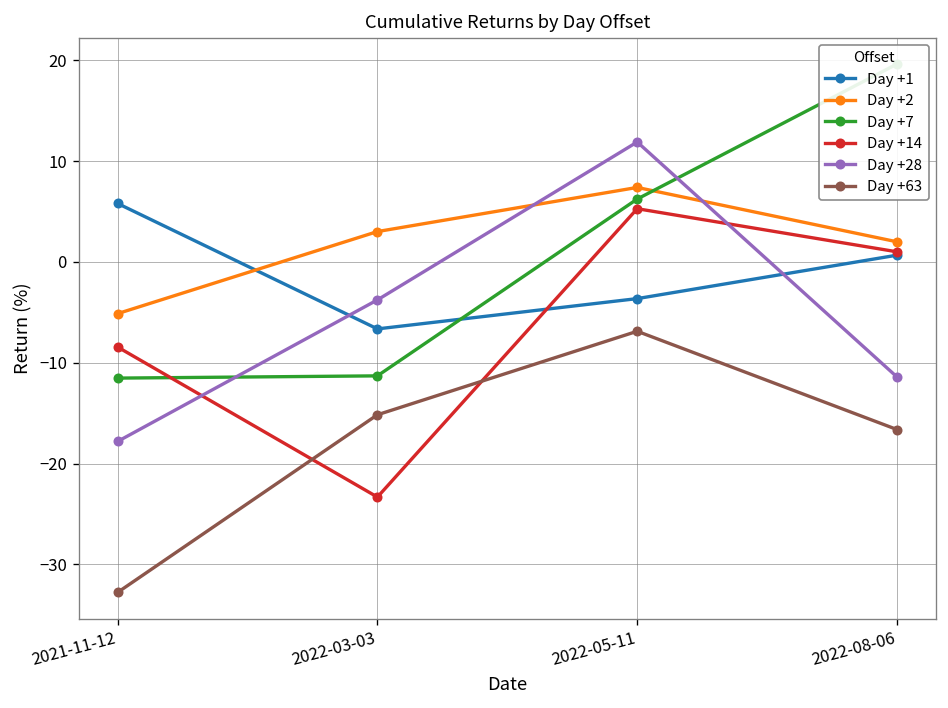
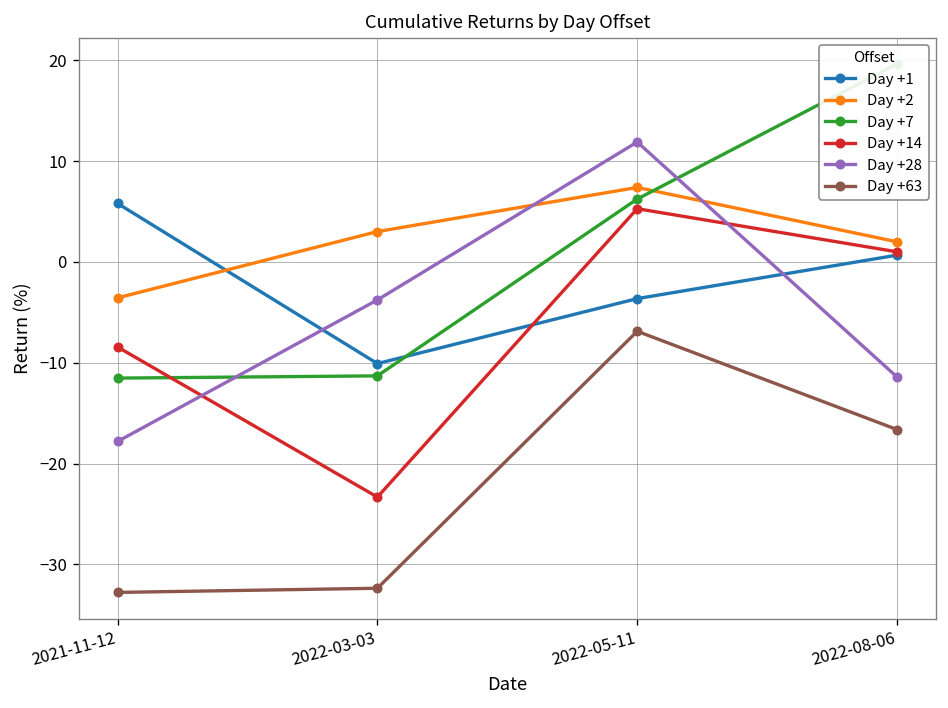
  {
    "Day +1": {
      "2021-11-12": 6,
-     "2022-03-03": -7,
+     "2022-03-03": -10,
      "2022-05-11": -4,
      "2022-08-06": 1
    },
    "Day +2": {
-     "2021-11-12": -5,
+     "2021-11-12": -4,
      "2022-03-03": 3,
      "2022-05-11": 7,
      "2022-08-06": 2
    },
    "Day +7": {
      "2021-11-12": -12,
      "2022-03-03": -11,
      "2022-05-11": 6
    },
    "Day +14": {
      "2021-11-12": -8,
      "2022-03-03": -23,
      "2022-05-11": 5,
      "2022-08-06": 1
    },
    "Day +28": {
      "2021-11-12": -18,
      "2022-03-03": -4,
      "2022-05-11": 12,
      "2022-08-06": -11
    },
    "Day +63": {
      "2021-11-12": -33,
-     "2022-03-03": -15,
+     "2022-03-03": -32,
      "2022-05-11": -7,
      "2022-08-06": -17
    }
  }
